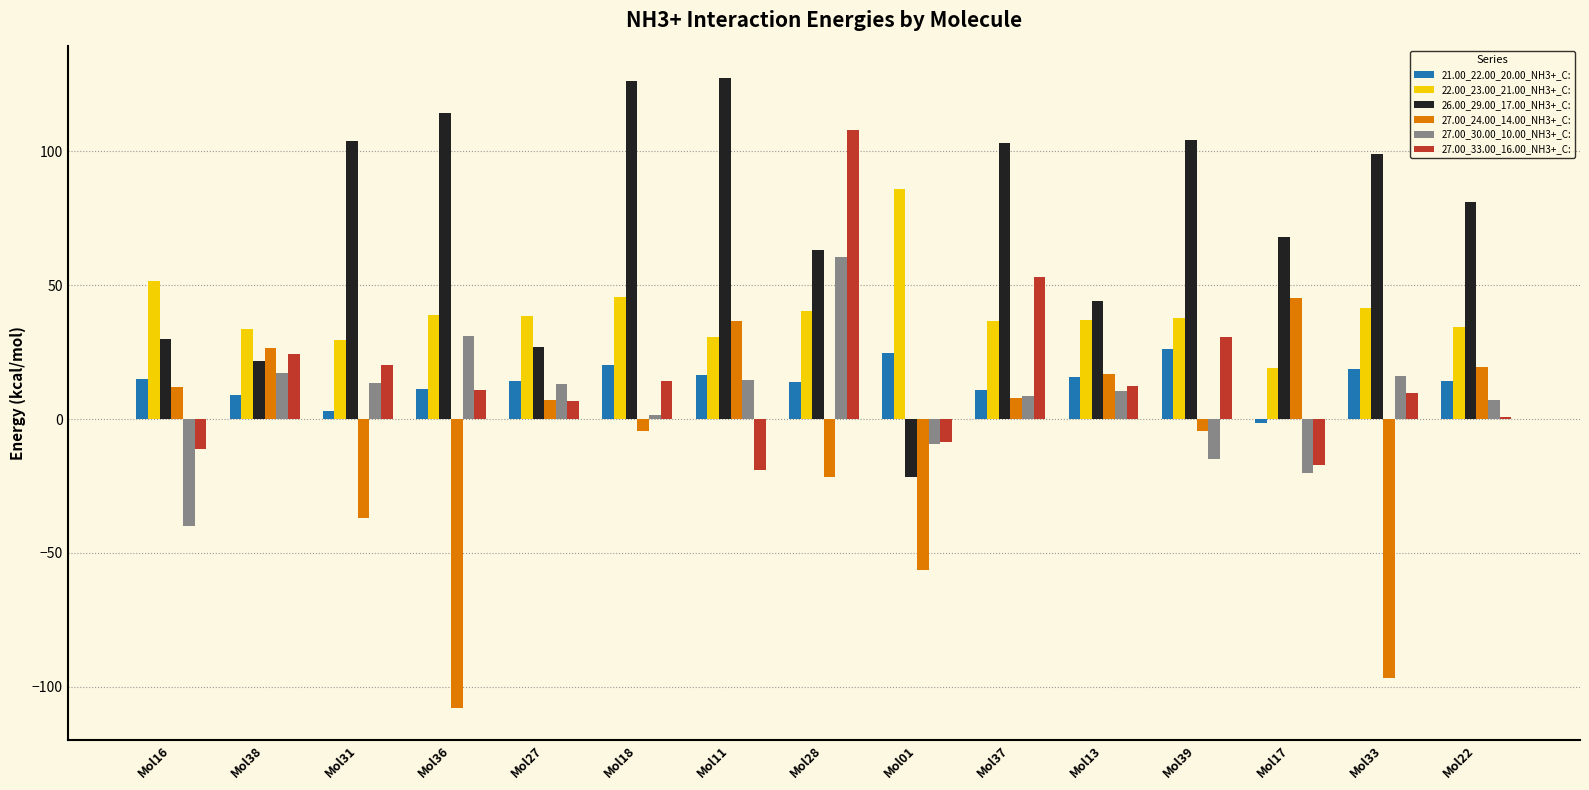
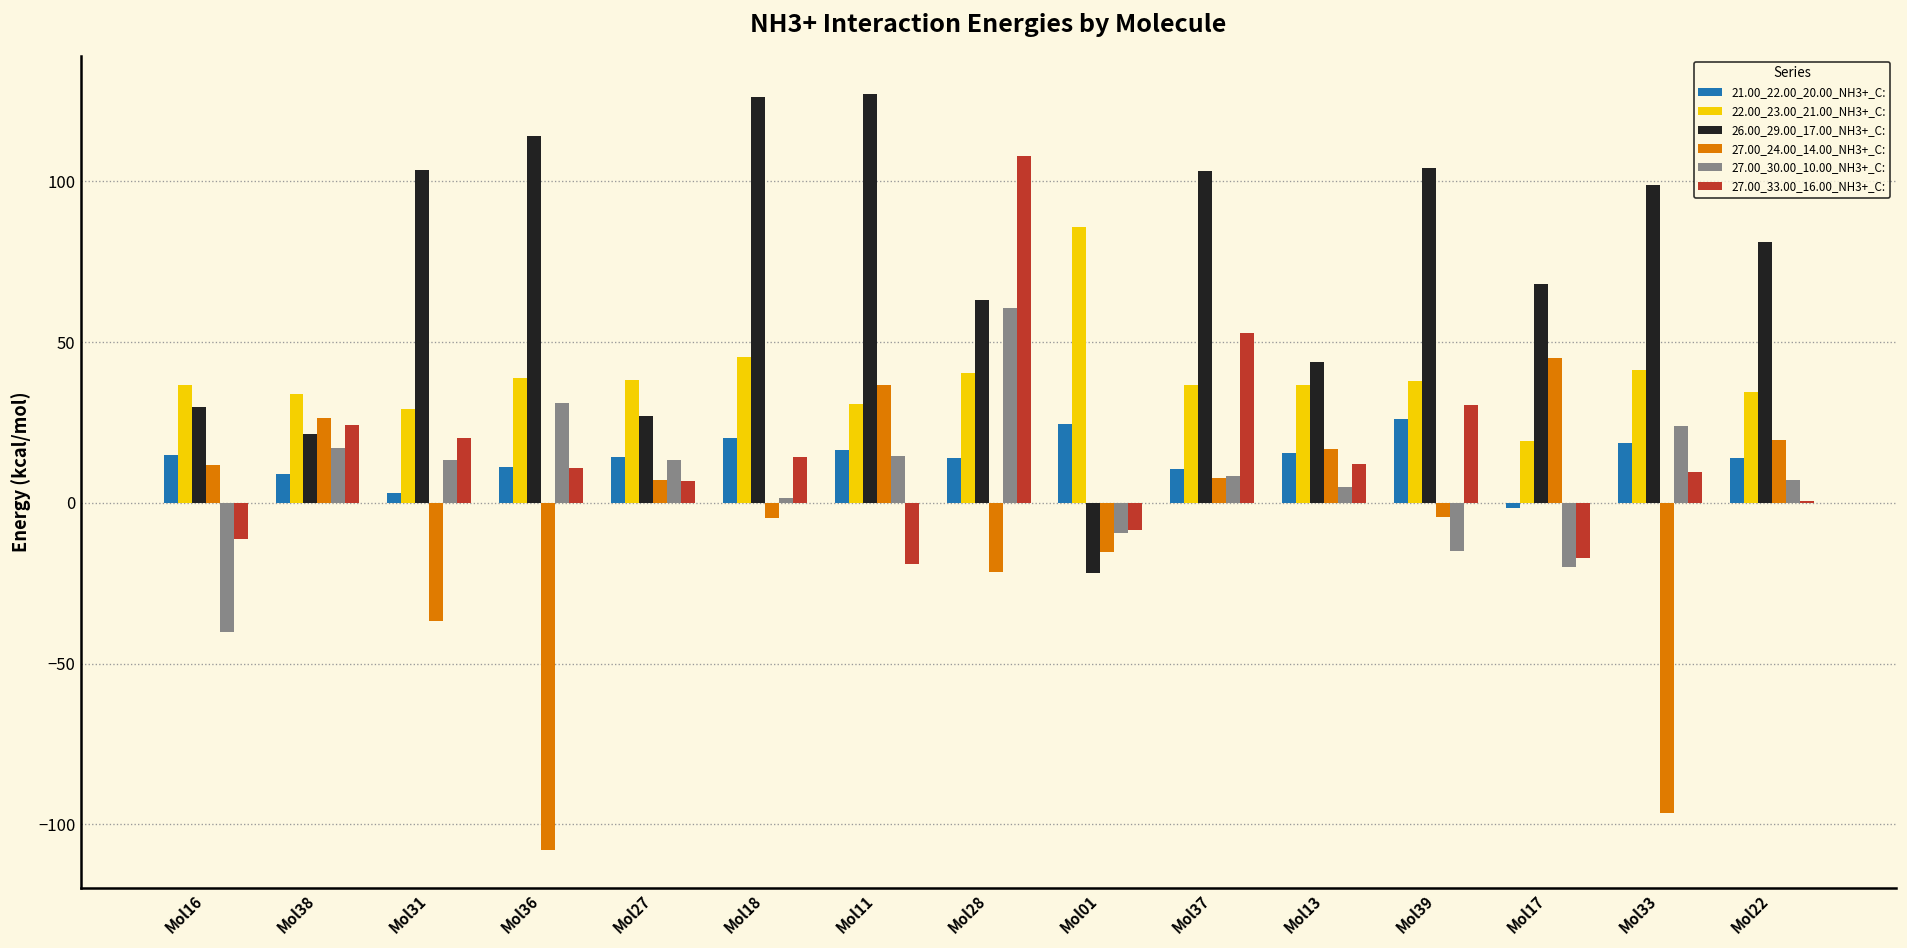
  {
    "21.00_22.00_20.00_NH3+_C:": {
      "Mol16": 15,
      "Mol38": 9,
      "Mol31": 3,
      "Mol36": 11,
      "Mol27": 14,
      "Mol18": 20,
      "Mol11": 16,
      "Mol28": 14,
      "Mol01": 25,
      "Mol37": 11,
      "Mol13": 16,
      "Mol39": 26,
      "Mol17": -2,
      "Mol33": 19,
      "Mol22": 14
    },
    "22.00_23.00_21.00_NH3+_C:": {
-     "Mol16": 51,
+     "Mol16": 37,
      "Mol38": 34,
      "Mol31": 29,
      "Mol36": 39,
      "Mol27": 38,
      "Mol18": 46,
      "Mol11": 31,
      "Mol28": 40,
      "Mol01": 86,
      "Mol37": 37,
      "Mol13": 37,
      "Mol39": 38,
      "Mol17": 19,
      "Mol33": 41,
      "Mol22": 34
    },
    "26.00_29.00_17.00_NH3+_C:": {
      "Mol16": 30,
      "Mol38": 22,
      "Mol31": 104,
      "Mol36": 114,
      "Mol27": 27,
      "Mol18": 126,
      "Mol11": 127,
      "Mol28": 63,
      "Mol01": -22,
      "Mol37": 103,
      "Mol13": 44,
      "Mol39": 104,
      "Mol17": 68,
      "Mol33": 99,
      "Mol22": 81
    },
    "27.00_24.00_14.00_NH3+_C:": {
      "Mol16": 12,
      "Mol38": 26,
      "Mol31": -37,
      "Mol36": -108,
      "Mol27": 7,
      "Mol18": -5,
      "Mol11": 37,
      "Mol28": -22,
-     "Mol01": -56,
+     "Mol01": -15,
      "Mol37": 8,
      "Mol13": 17,
      "Mol39": -4,
      "Mol17": 45,
      "Mol33": -96,
      "Mol22": 19
    },
    "27.00_30.00_10.00_NH3+_C:": {
      "Mol16": -40,
      "Mol38": 17,
      "Mol31": 13,
      "Mol36": 31,
      "Mol27": 13,
      "Mol18": 1,
      "Mol11": 15,
      "Mol28": 60,
      "Mol01": -9,
      "Mol37": 8,
-     "Mol13": 10,
+     "Mol13": 5,
      "Mol39": -15,
      "Mol17": -20,
-     "Mol33": 16,
+     "Mol33": 24,
      "Mol22": 7
    },
    "27.00_33.00_16.00_NH3+_C:": {
      "Mol16": -11,
      "Mol38": 24,
      "Mol31": 20,
      "Mol36": 11,
      "Mol27": 7,
      "Mol18": 14,
      "Mol11": -19,
      "Mol28": 108,
      "Mol01": -9,
      "Mol37": 53,
      "Mol13": 12,
      "Mol39": 31,
      "Mol17": -17,
      "Mol33": 10
    }
  }
